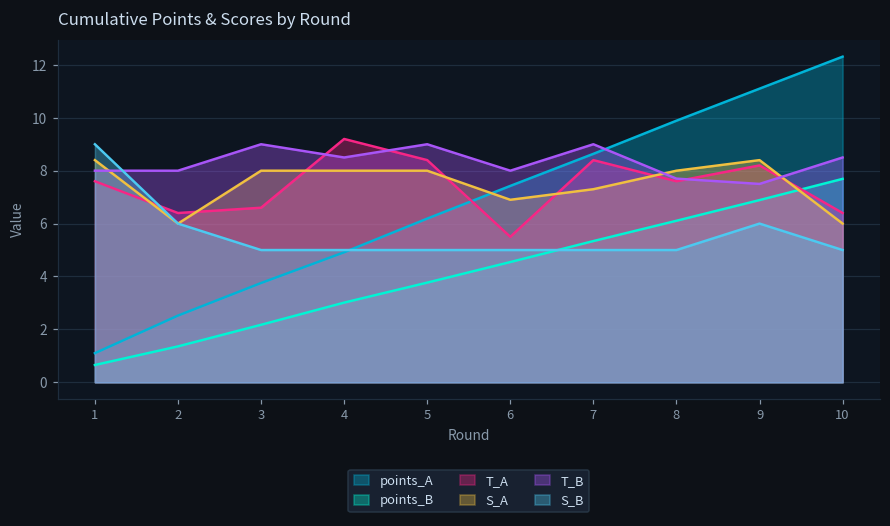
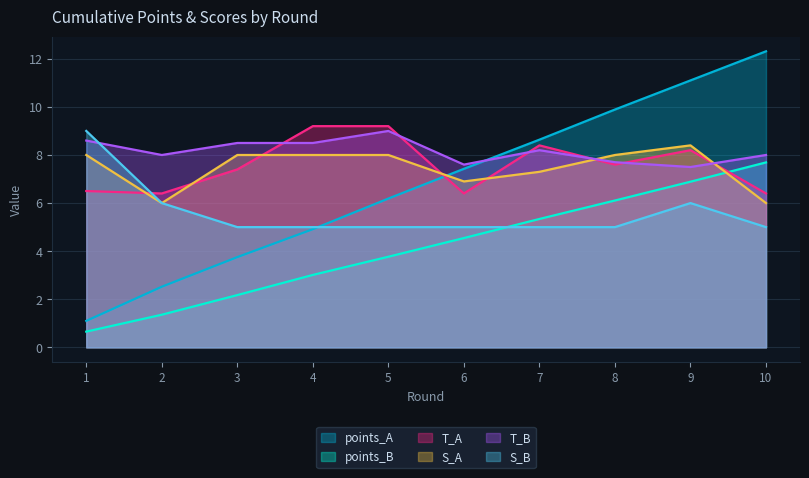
  {
    "T_A": {
-     "1": 7.6,
+     "1": 6.5,
      "2": 6.4,
-     "3": 6.6,
+     "3": 7.4,
      "4": 9.2,
-     "5": 8.4,
-     "6": 5.5,
+     "5": 9.2,
+     "6": 6.4,
      "7": 8.4,
      "9": 8.2,
      "10": 6.4
    },
    "S_A": {
-     "1": 8.4,
+     "1": 8.0,
      "3": 8.0,
      "4": 8.0,
      "5": 8.0,
      "6": 6.9,
      "7": 7.3,
      "8": 8.0,
      "9": 8.4,
      "10": 6.0
    },
    "T_B": {
-     "1": 8.0,
+     "1": 8.6,
      "2": 8.0,
-     "3": 9.0,
+     "3": 8.5,
      "4": 8.5,
      "5": 9.0,
-     "6": 8.0,
-     "7": 9.0,
+     "6": 7.6,
+     "7": 8.2,
      "9": 7.5,
-     "10": 8.5
+     "10": 8.0
    }
  }
